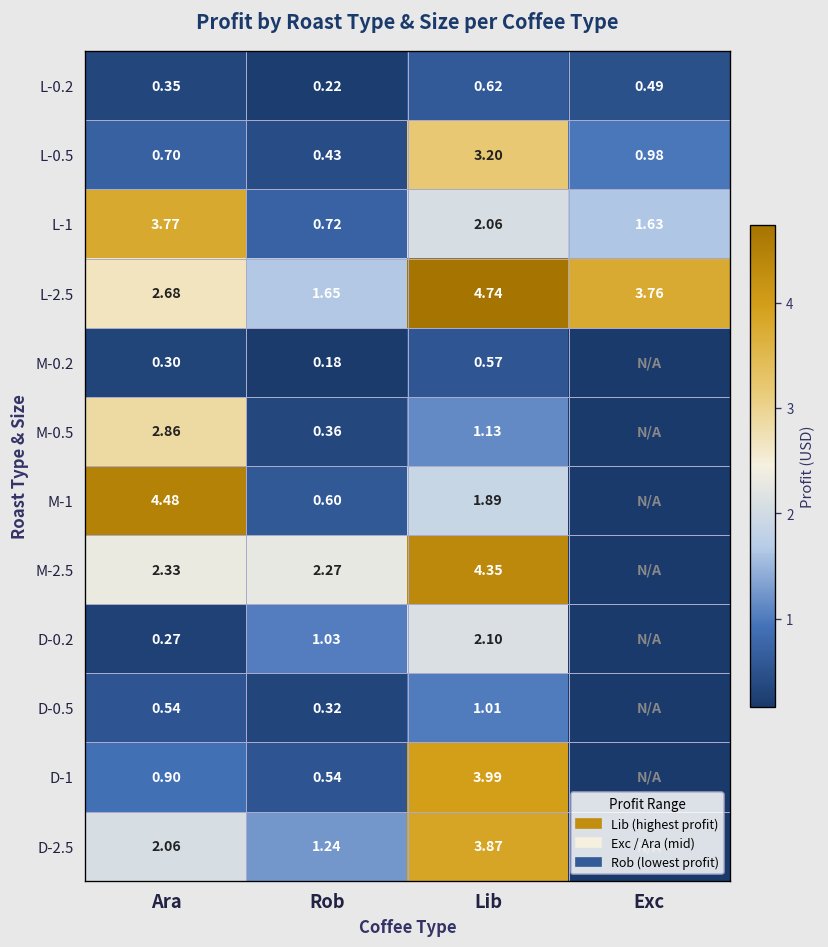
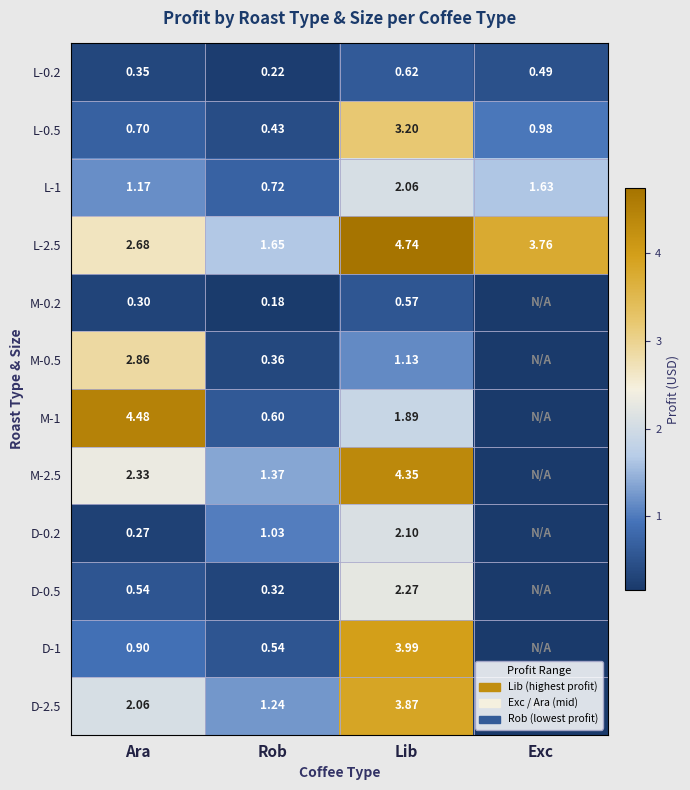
  {
    "L-0.2": {
      "Ara": 0.35,
      "Rob": 0.22,
      "Lib": 0.62,
      "Exc": 0.49
    },
    "L-0.5": {
      "Ara": 0.70,
      "Rob": 0.43,
      "Lib": 3.20,
      "Exc": 0.98
    },
    "L-1": {
-     "Ara": 3.77,
+     "Ara": 1.17,
      "Rob": 0.72,
      "Lib": 2.06,
      "Exc": 1.63
    },
    "L-2.5": {
      "Ara": 2.68,
      "Rob": 1.65,
      "Lib": 4.74,
      "Exc": 3.76
    },
    "M-0.2": {
      "Ara": 0.30,
      "Rob": 0.18,
      "Lib": 0.57
    },
    "M-0.5": {
      "Ara": 2.86,
      "Rob": 0.36,
      "Lib": 1.13
    },
    "M-1": {
      "Ara": 4.48,
      "Rob": 0.60,
      "Lib": 1.89
    },
    "M-2.5": {
      "Ara": 2.33,
-     "Rob": 2.27,
+     "Rob": 1.37,
      "Lib": 4.35
    },
    "D-0.2": {
      "Ara": 0.27,
      "Rob": 1.03,
      "Lib": 2.10
    },
    "D-0.5": {
      "Ara": 0.54,
      "Rob": 0.32,
-     "Lib": 1.01
+     "Lib": 2.27
    },
    "D-1": {
      "Ara": 0.90,
      "Rob": 0.54,
      "Lib": 3.99
    },
    "D-2.5": {
      "Ara": 2.06,
      "Rob": 1.24,
      "Lib": 3.87
    }
  }
